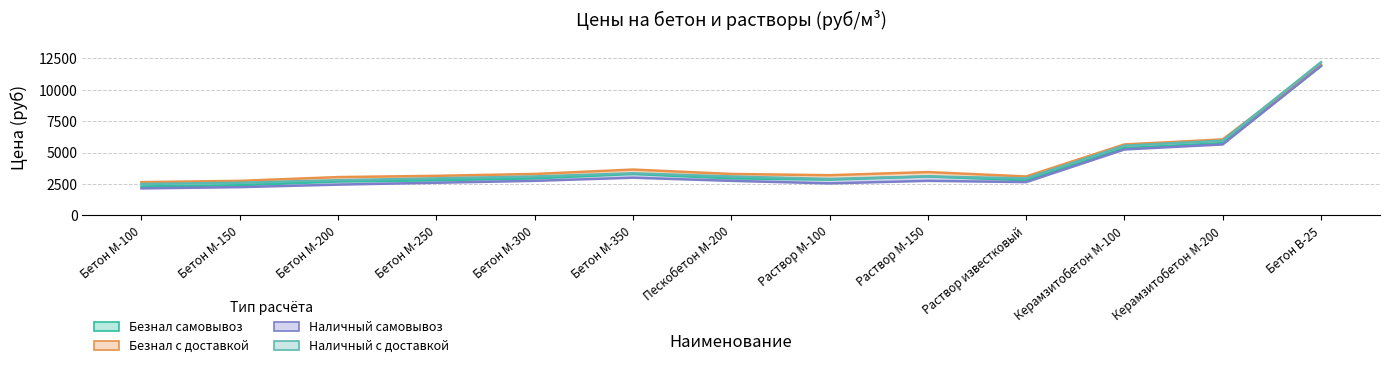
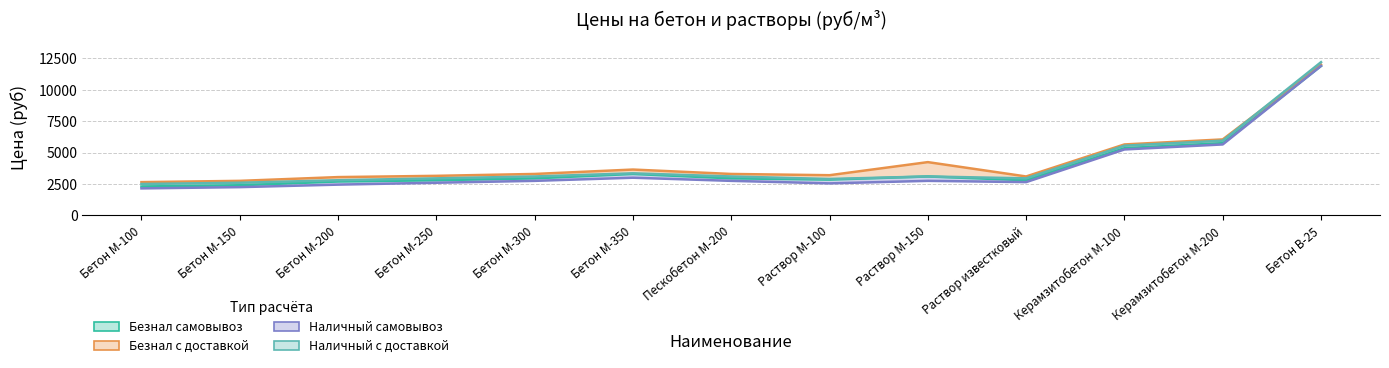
  {
    "Безнал с доставкой": {
      "Бетон М-200": 3100,
      "Бетон М-350": 3700,
      "Раствор М-100": 3200,
-     "Раствор М-150": 3500
+     "Раствор М-150": 4200
    }
  }
